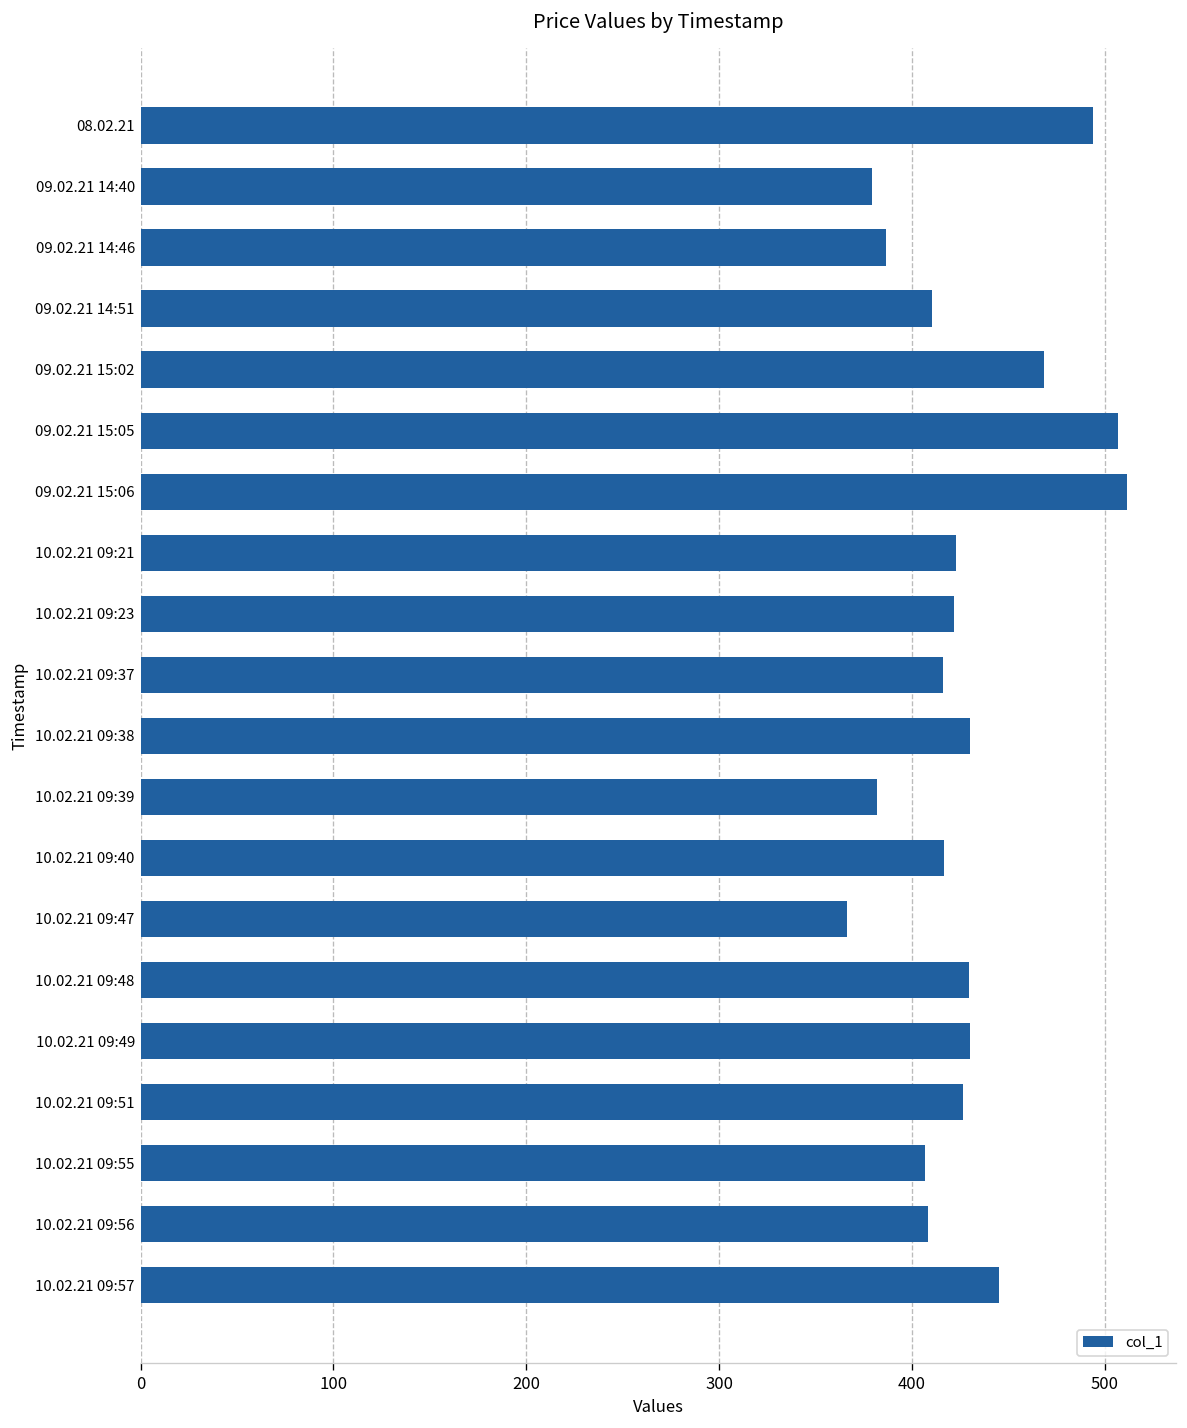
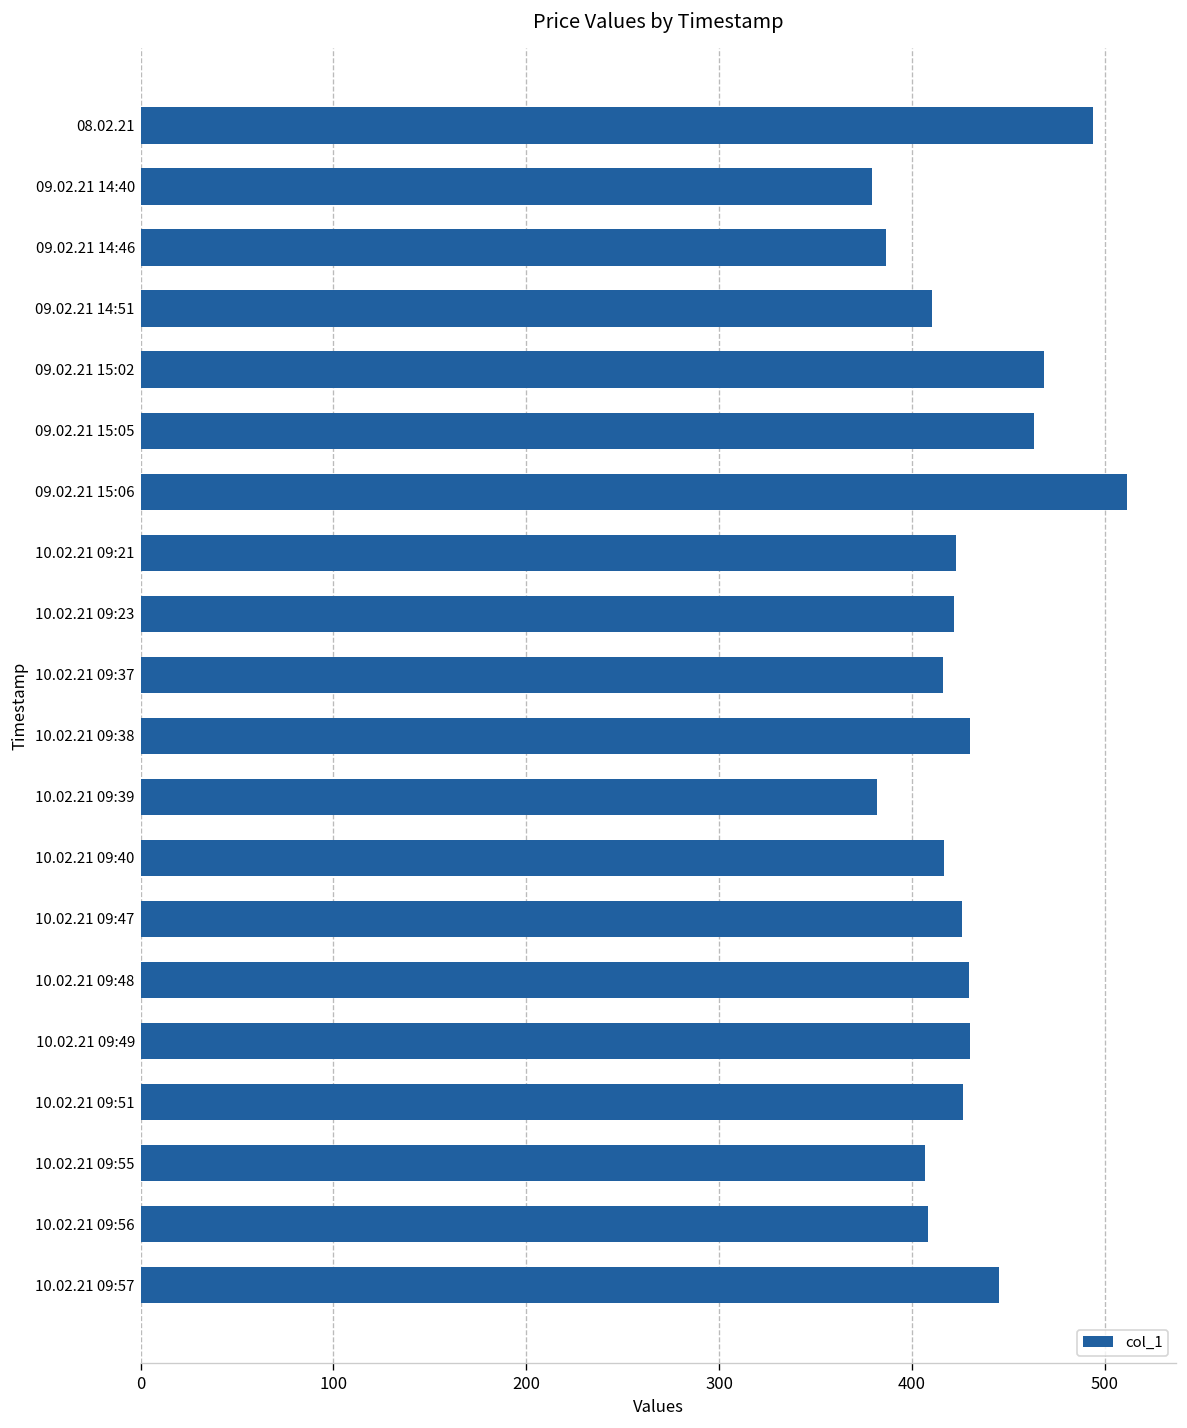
  {
    "08.02.21": 494,
    "09.02.21 14:40": 379,
    "09.02.21 14:46": 387,
    "09.02.21 14:51": 411,
    "09.02.21 15:02": 468,
-   "09.02.21 15:05": 507,
+   "09.02.21 15:05": 463,
    "09.02.21 15:06": 511,
    "10.02.21 09:21": 423,
    "10.02.21 09:23": 422,
    "10.02.21 09:37": 416,
    "10.02.21 09:38": 430,
    "10.02.21 09:39": 382,
    "10.02.21 09:40": 417,
-   "10.02.21 09:47": 367,
+   "10.02.21 09:47": 426,
    "10.02.21 09:48": 430,
    "10.02.21 09:49": 430,
    "10.02.21 09:51": 427,
    "10.02.21 09:55": 407,
    "10.02.21 09:56": 409,
    "10.02.21 09:57": 445
  }
